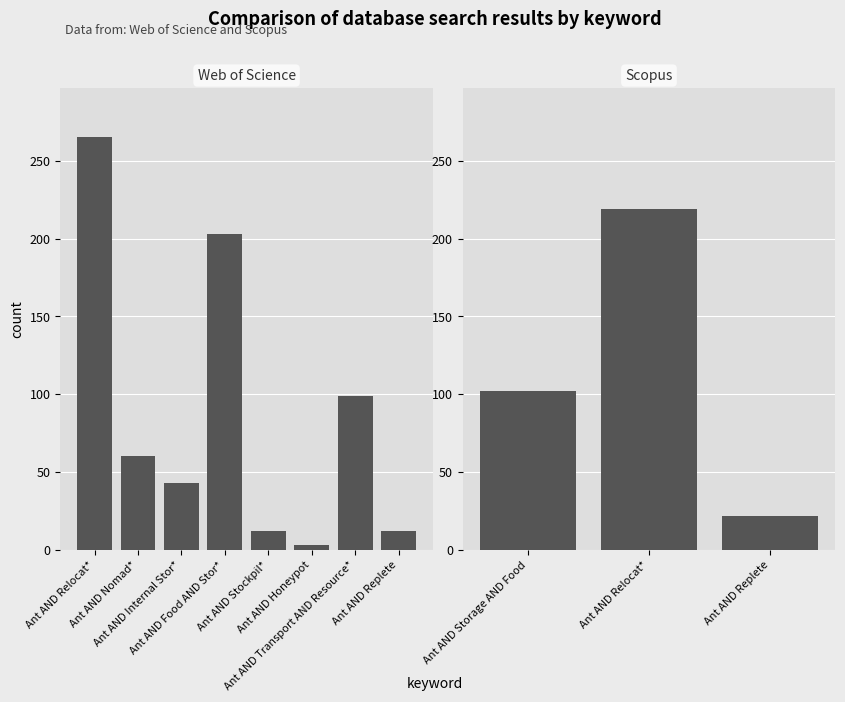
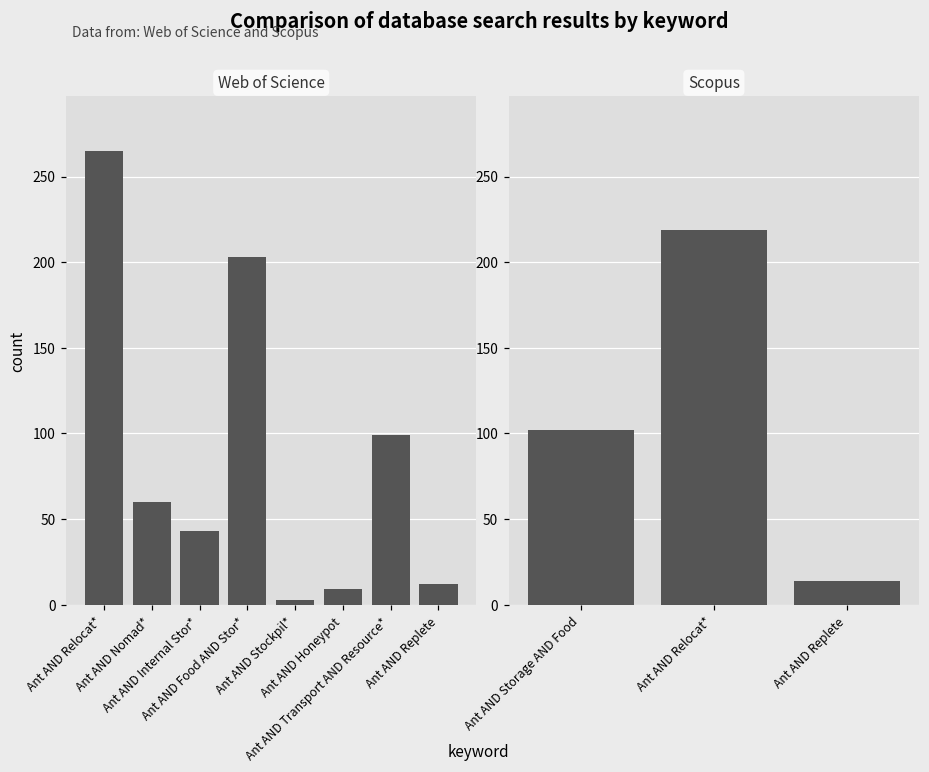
  {
    "Web of Science": {
      "Ant AND Relocat*": 265,
      "Ant AND Nomad*": 60,
      "Ant AND Internal Stor*": 43,
      "Ant AND Food AND Stor*": 203,
-     "Ant AND Stockpil*": 12,
-     "Ant AND Honeypot": 3,
+     "Ant AND Stockpil*": 3,
+     "Ant AND Honeypot": 9,
      "Ant AND Transport AND Resource*": 99,
      "Ant AND Replete": 12
    },
    "Scopus": {
      "Ant AND Storage AND Food": 102,
      "Ant AND Relocat*": 219,
-     "Ant AND Replete": 22
+     "Ant AND Replete": 14
    }
  }
